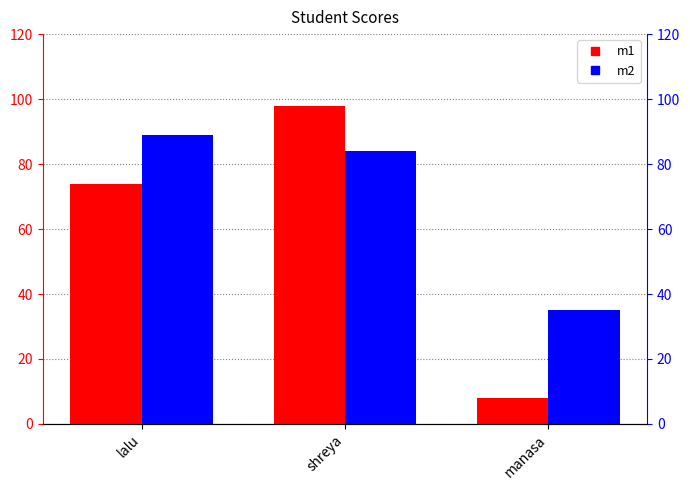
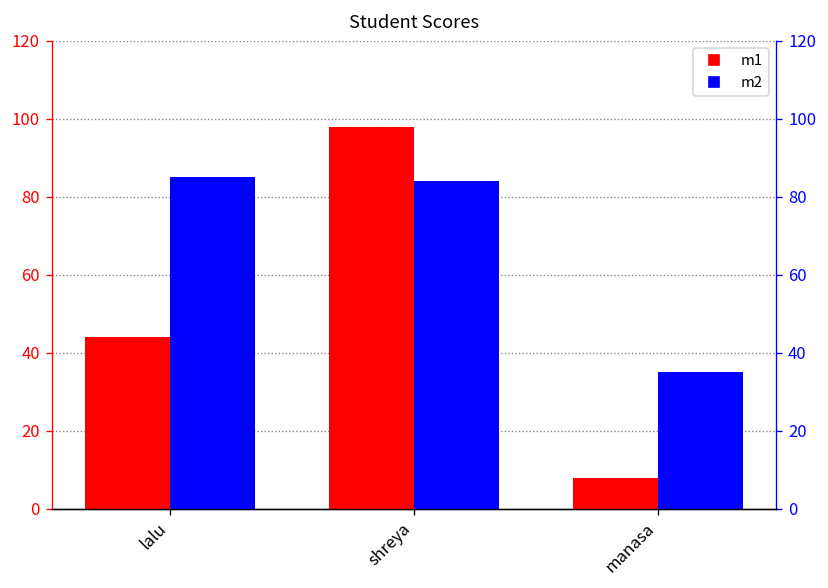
  {
    "m1": {
-     "lalu": 74,
+     "lalu": 44,
      "shreya": 98,
      "manasa": 8
    },
    "m2": {
-     "lalu": 89,
+     "lalu": 85,
      "shreya": 84,
      "manasa": 35
    }
  }
